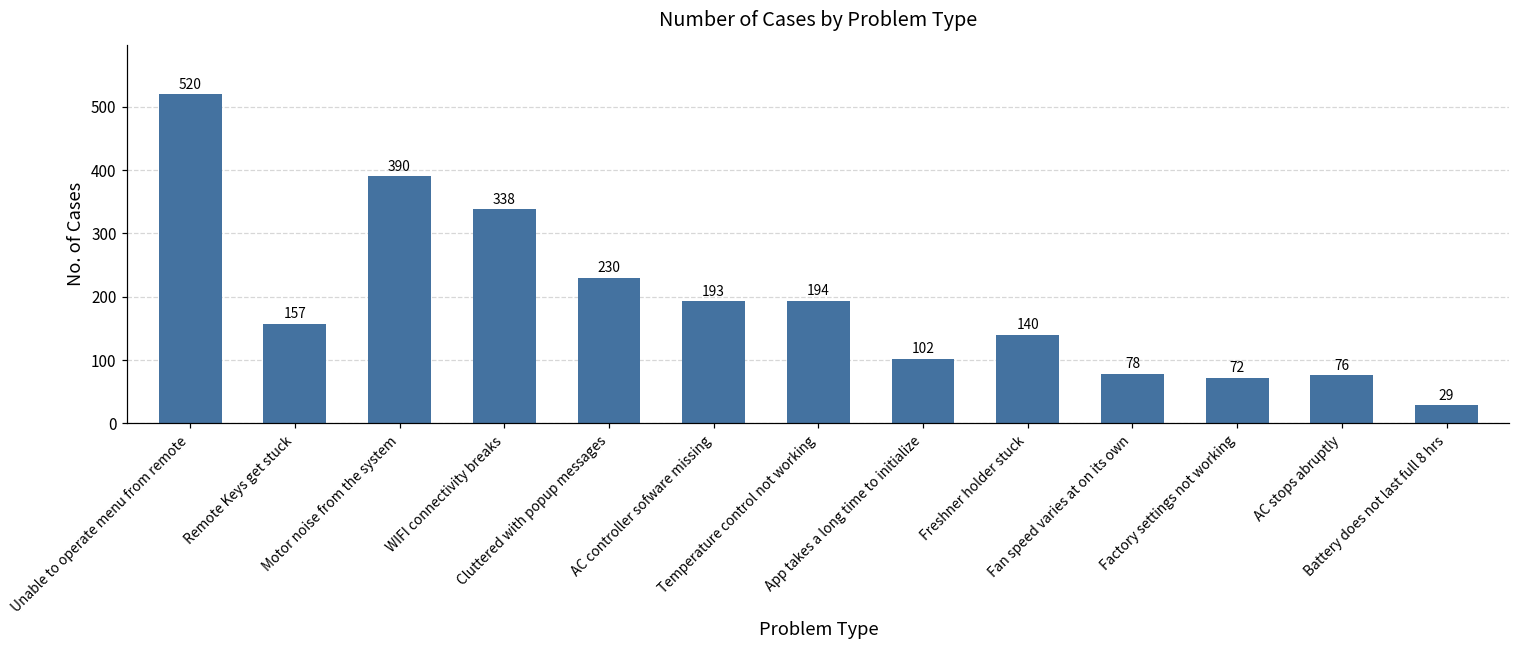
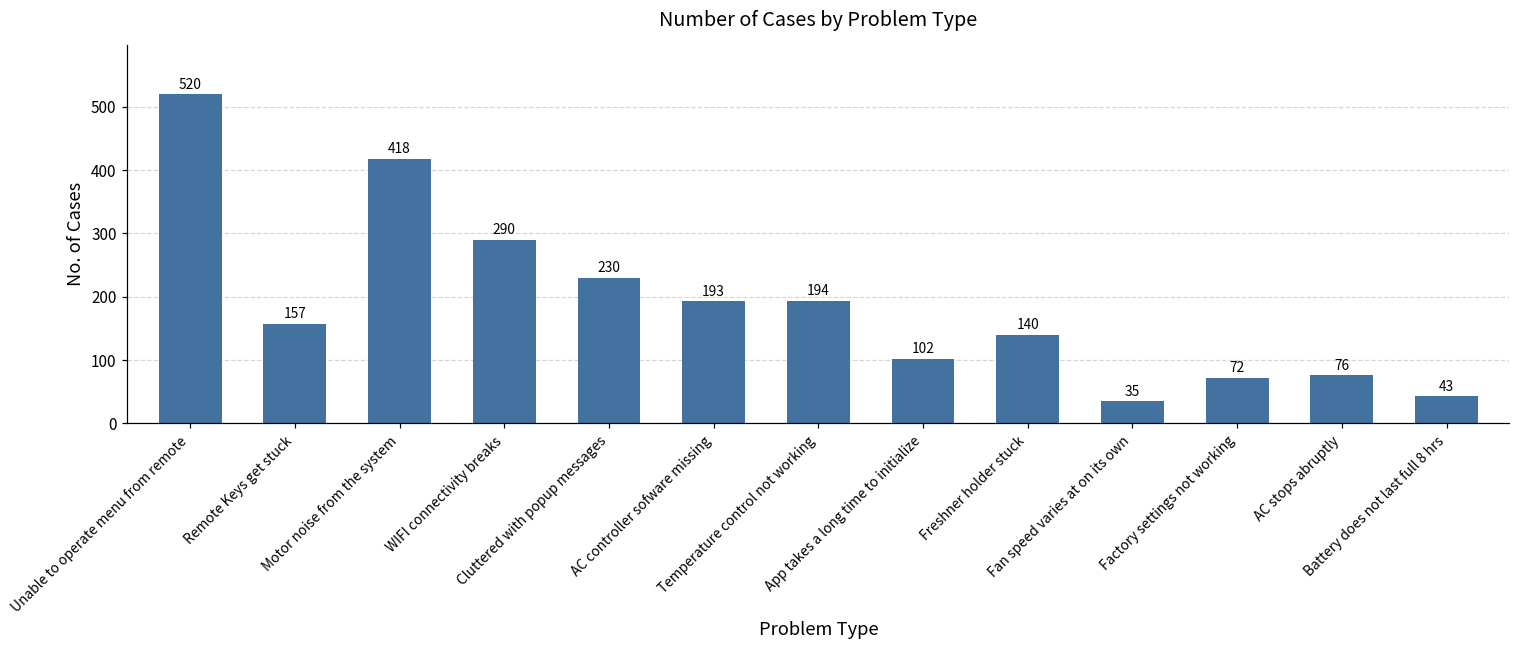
  {
    "Unable to operate menu from remote": 520,
    "Remote Keys get stuck": 157,
-   "Motor noise from the system": 390,
-   "WIFI connectivity breaks": 338,
+   "Motor noise from the system": 418,
+   "WIFI connectivity breaks": 290,
    "Cluttered with popup messages": 230,
    "AC controller sofware missing": 193,
    "Temperature control not working": 194,
    "App takes a long time to initialize": 102,
    "Freshner holder stuck": 140,
-   "Fan speed varies at on its own": 78,
+   "Fan speed varies at on its own": 35,
    "Factory settings not working": 72,
    "AC stops abruptly": 76,
-   "Battery does not last full 8 hrs": 29
+   "Battery does not last full 8 hrs": 43
  }
